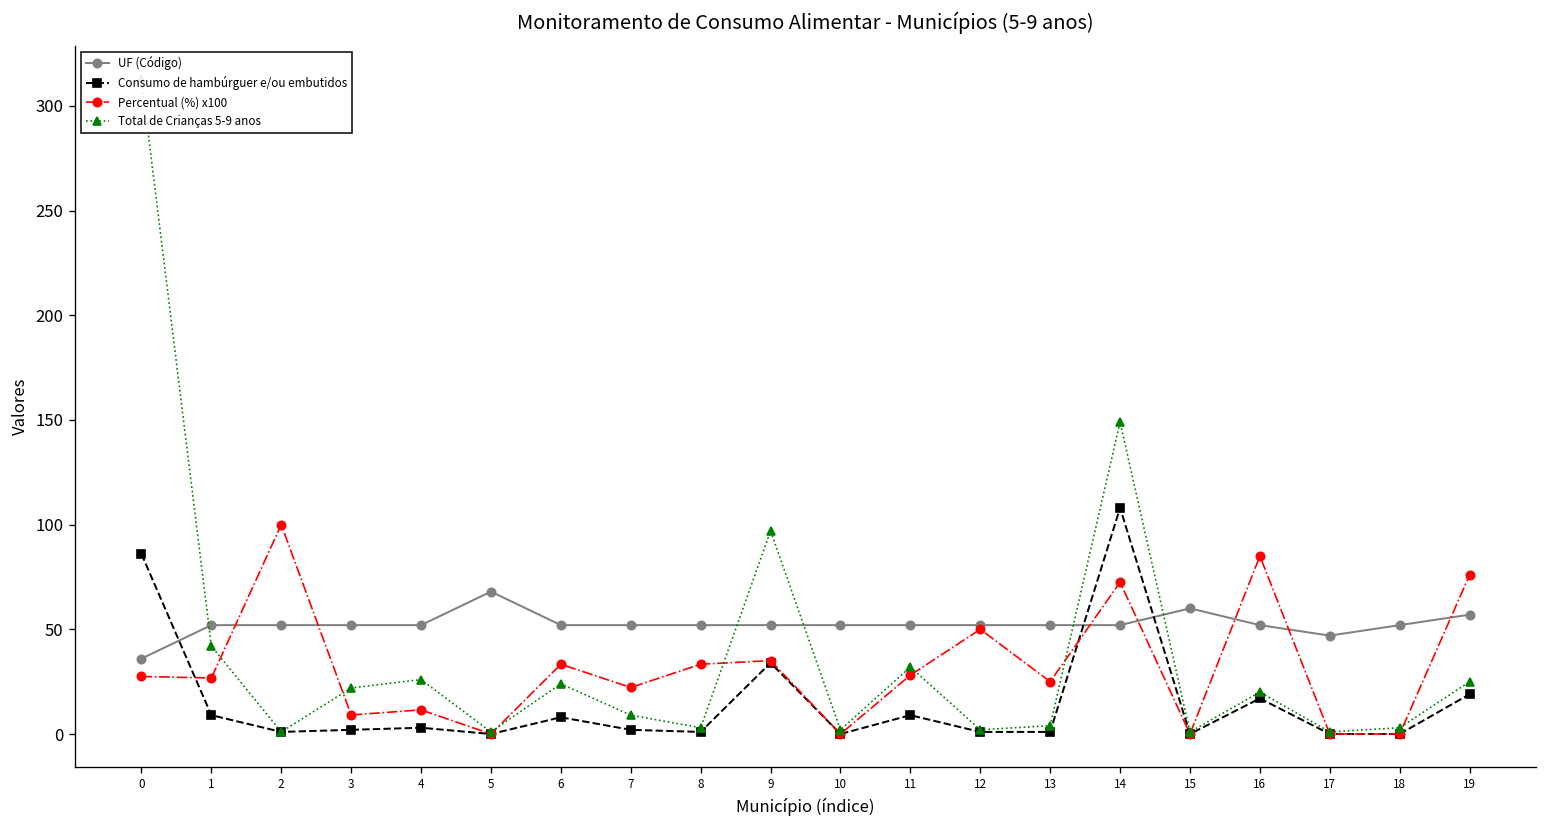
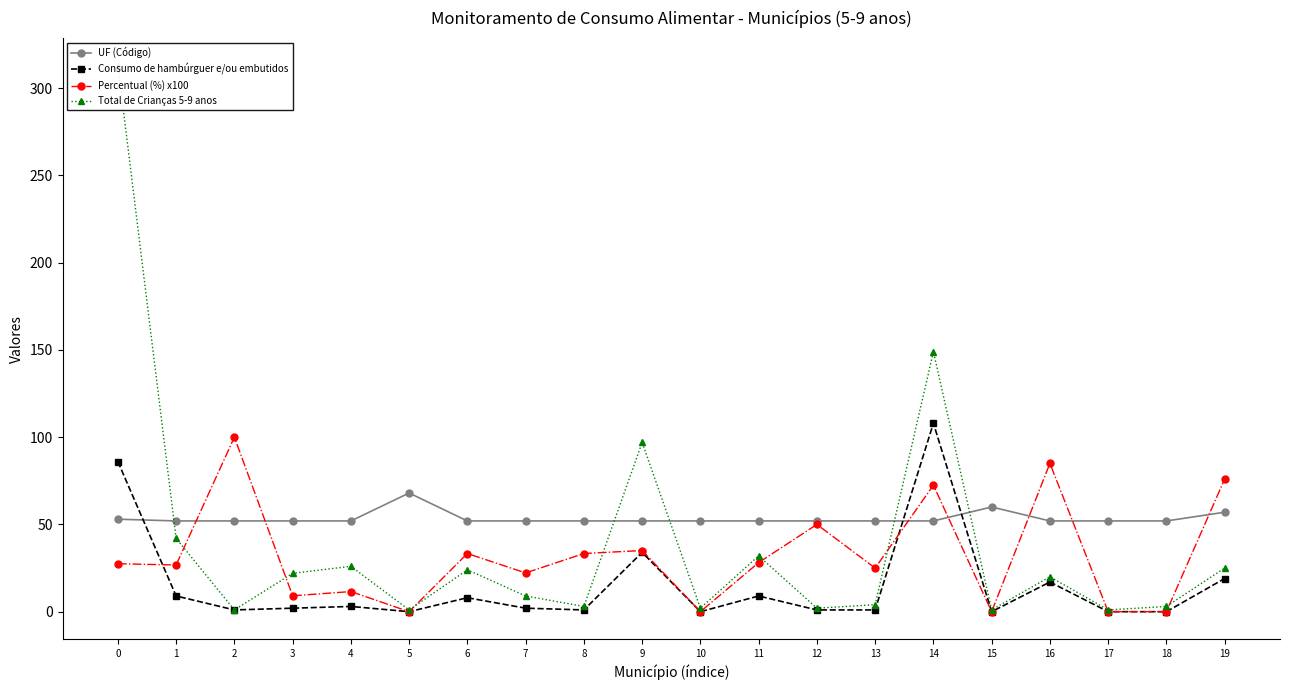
  {
    "UF (Código)": {
-     "0": 36,
+     "0": 53,
      "1": 52,
      "2": 52,
      "3": 52,
      "4": 52,
      "5": 68,
      "6": 52,
      "7": 52,
      "8": 52,
      "9": 52,
      "10": 52,
      "11": 52,
      "12": 52,
      "13": 52,
      "14": 52,
      "15": 60,
      "16": 52,
-     "17": 47,
+     "17": 52,
      "18": 52,
      "19": 57
    },
    "Consumo de hambúrguer e/ou embutidos": {
      "0": 86,
      "1": 9,
      "3": 2,
      "4": 3,
      "6": 8,
      "7": 2,
      "8": 1,
      "11": 9,
      "13": 1,
      "14": 108,
      "16": 17,
      "19": 19
    },
    "Percentual (%) x100": {
      "0": 27,
      "1": 27,
      "2": 100,
      "3": 9,
      "4": 12,
      "6": 33,
      "7": 22,
      "8": 33,
      "11": 28,
      "12": 50,
      "13": 25,
      "14": 72,
      "16": 85,
      "19": 76
    },
    "Total de Crianças 5-9 anos": {
      "1": 42,
      "3": 22,
      "4": 26,
      "6": 24,
      "7": 9,
      "8": 3,
      "9": 97,
      "10": 2,
      "11": 32,
      "13": 4,
      "14": 149,
      "16": 20,
      "18": 3,
      "19": 25
    }
  }
